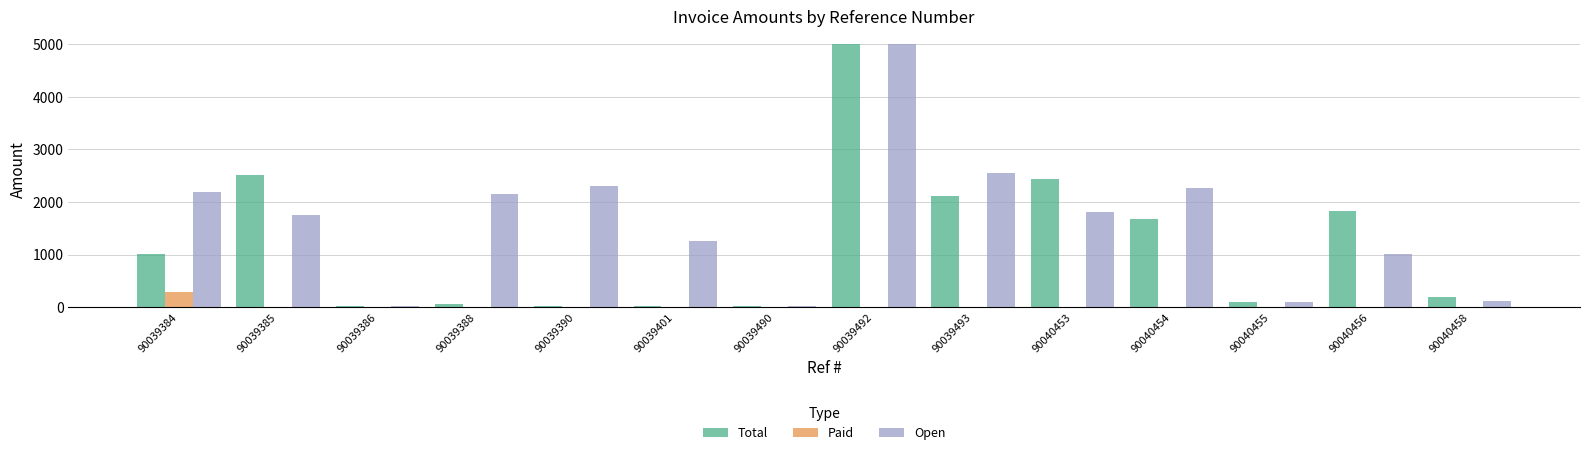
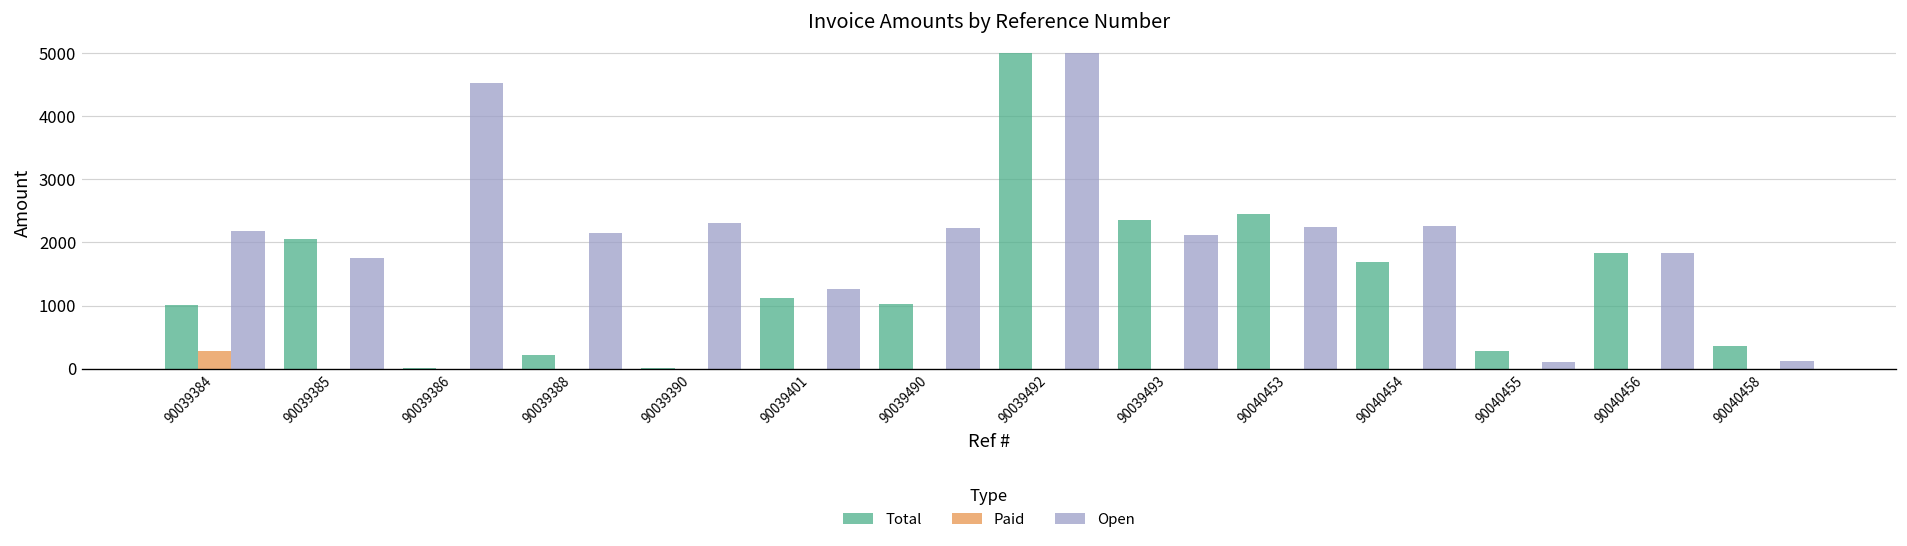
  {
    "Total": {
      "90039384": 1000,
-     "90039385": 2500,
-     "90039388": 100,
-     "90039401": 0,
-     "90039490": 0,
+     "90039385": 2100,
+     "90039388": 200,
+     "90039401": 1100,
+     "90039490": 1000,
      "90039492": 5000,
-     "90039493": 2100,
+     "90039493": 2400,
      "90040453": 2400,
      "90040454": 1700,
-     "90040455": 100,
+     "90040455": 300,
      "90040456": 1800,
-     "90040458": 200
+     "90040458": 400
    },
    "Paid": {
      "90039384": 300,
      "90040455": 0,
      "90040456": 0,
      "90040458": 0
    },
    "Open": {
      "90039384": 2200,
      "90039385": 1700,
-     "90039386": 0,
+     "90039386": 4500,
      "90039388": 2200,
      "90039390": 2300,
      "90039401": 1300,
-     "90039490": 0,
+     "90039490": 2200,
      "90039492": 5000,
-     "90039493": 2600,
-     "90040453": 1800,
+     "90039493": 2100,
+     "90040453": 2200,
      "90040454": 2300,
      "90040455": 100,
-     "90040456": 1000,
+     "90040456": 1800,
      "90040458": 100
    }
  }
